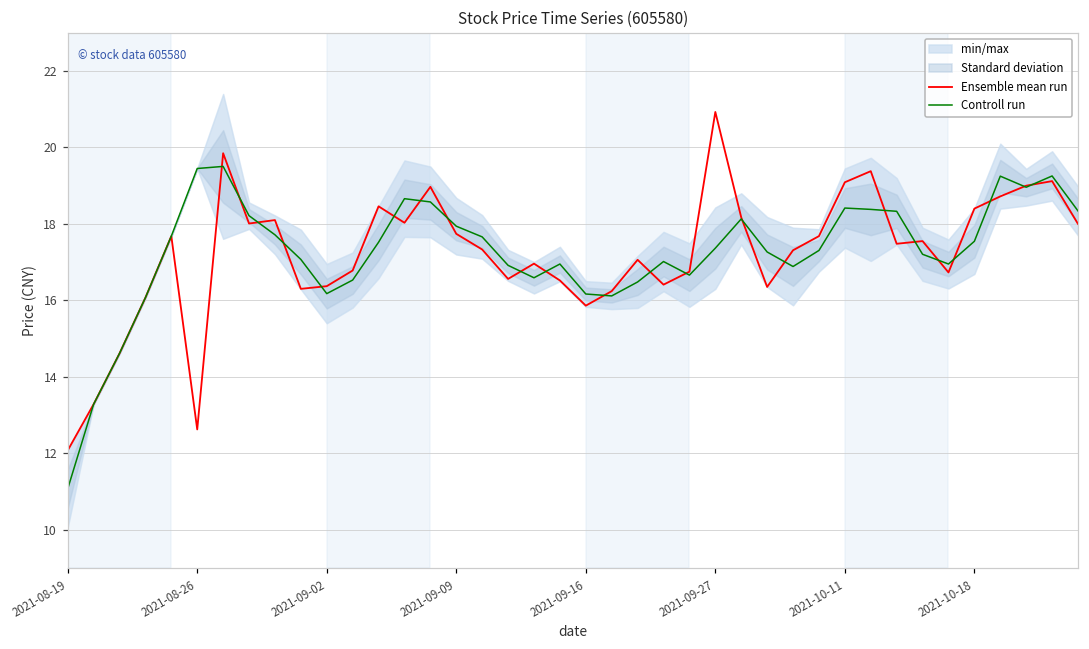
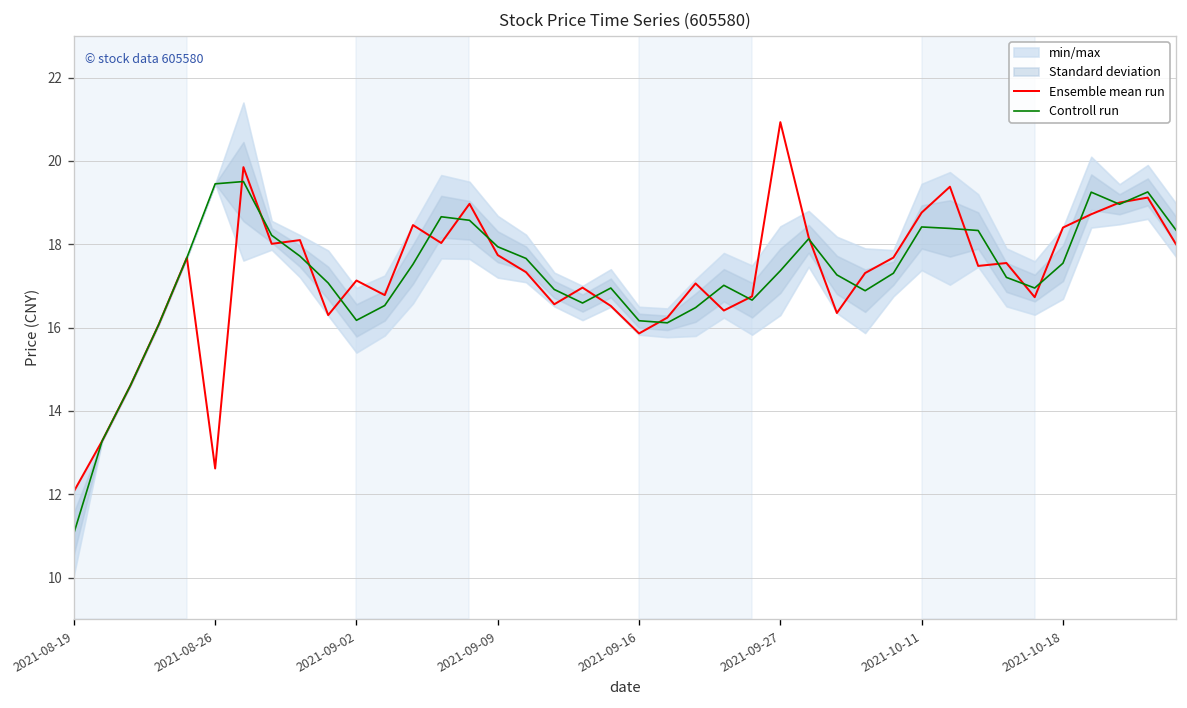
  {
    "Ensemble mean run": {
      "2021-08-26": 12.6,
-     "2021-09-02": 16.4,
+     "2021-09-02": 17.1,
      "2021-09-09": 17.7,
      "2021-09-16": 15.9,
      "2021-09-27": 20.9,
-     "2021-10-11": 19.1
+     "2021-10-11": 18.8
    },
    "Controll run": {
      "2021-08-19": 11.1,
      "2021-09-02": 16.2,
      "2021-09-09": 17.9,
      "2021-09-16": 16.2,
      "2021-09-27": 17.4,
      "2021-10-11": 18.4,
      "2021-10-18": 17.5
    }
  }
